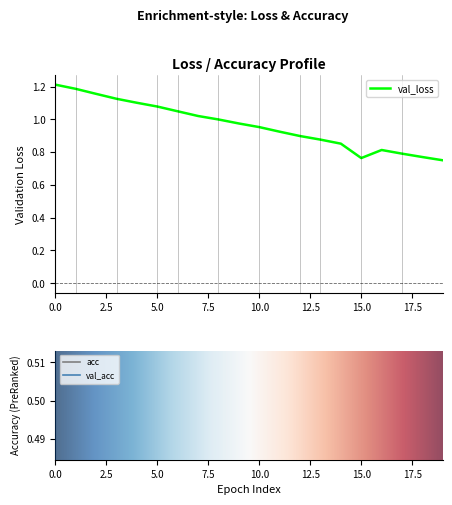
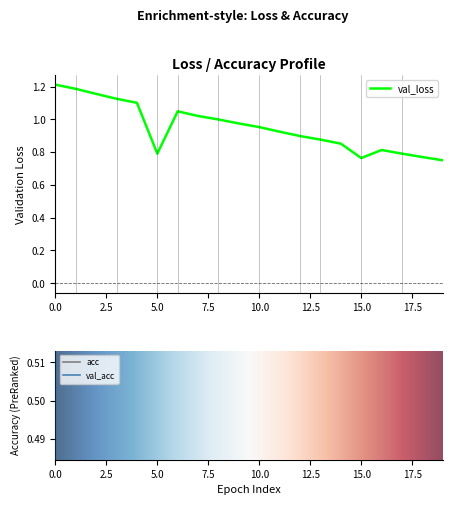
  {
    "Loss / Accuracy Profile": {
      "0.0": 1.21,
-     "5.0": 1.08,
+     "5.0": 0.79,
      "10.0": 0.95,
      "15.0": 0.76
    }
  }
